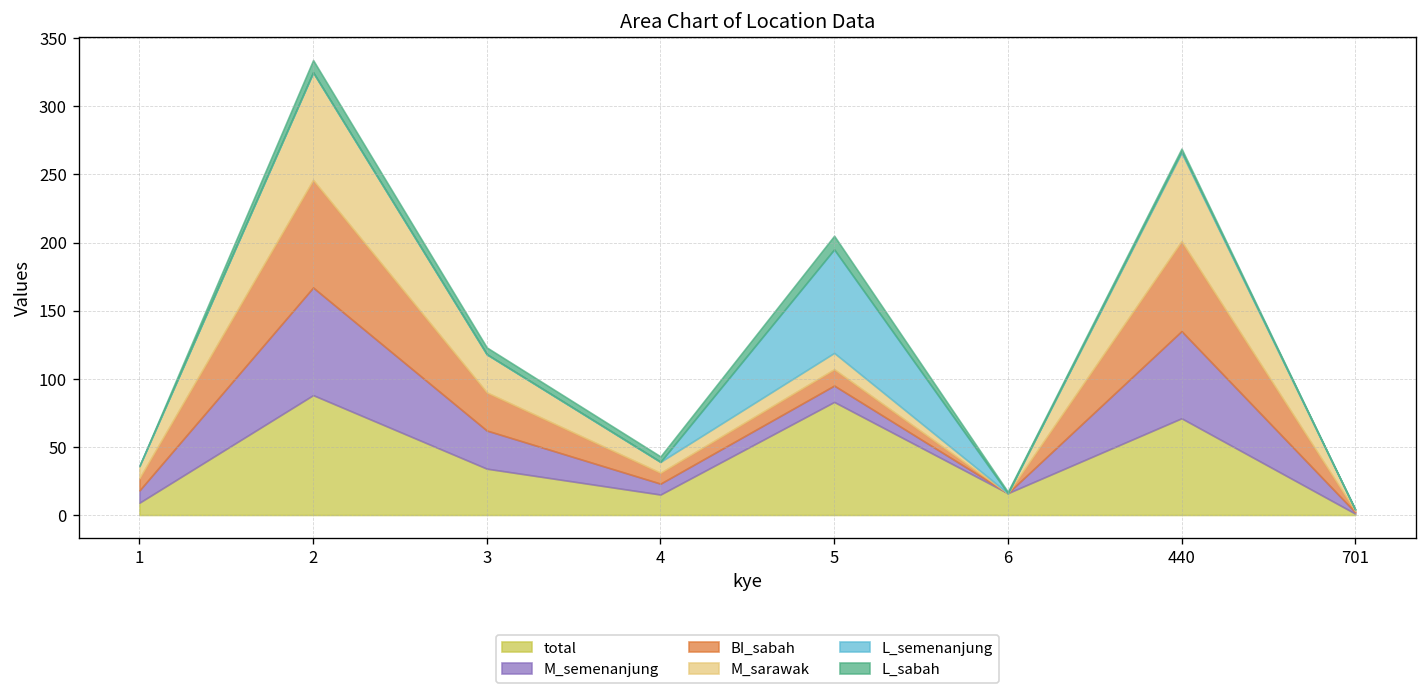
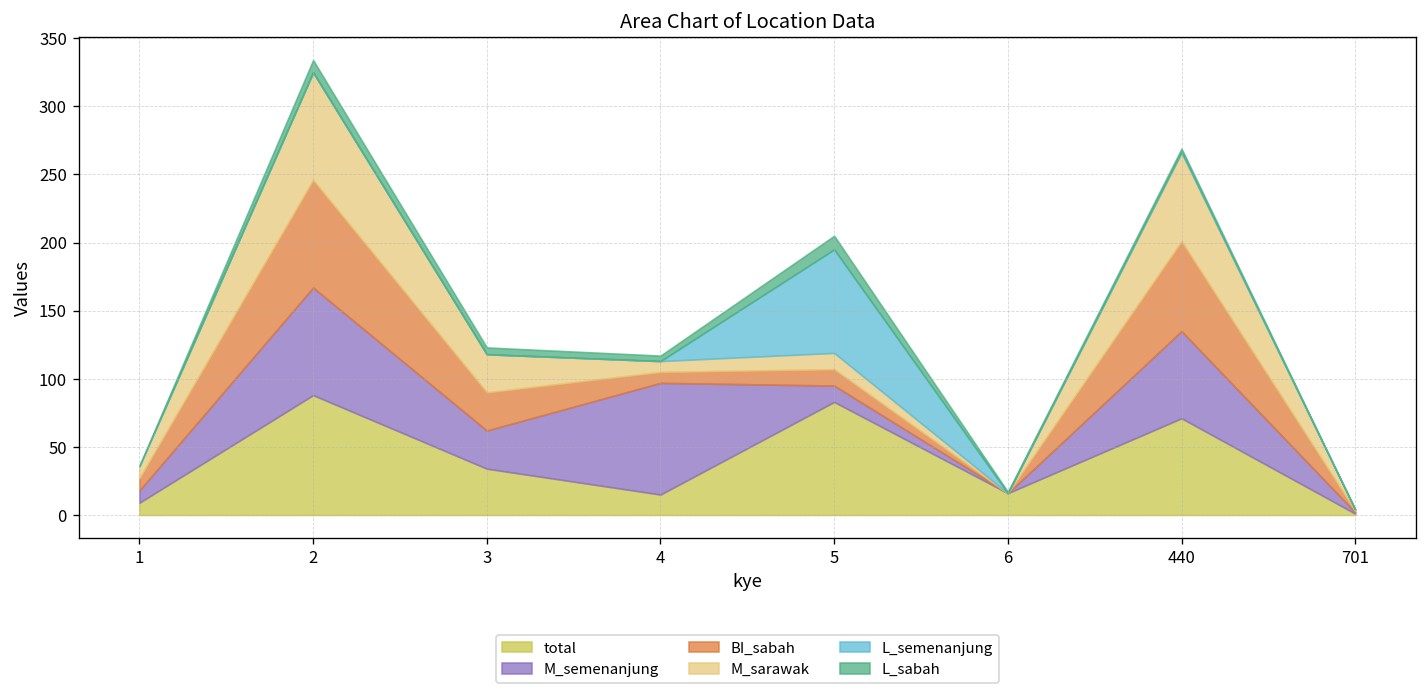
  {
    "M_semenanjung": {
      "1": 9,
      "2": 79,
      "3": 28,
-     "4": 8,
+     "4": 82,
      "5": 12,
      "440": 64
    },
    "BI_sabah": {
      "1": 9,
      "2": 79,
      "3": 28,
      "4": 8,
      "5": 12,
      "440": 66
    },
    "L_semenanjung": {
      "5": 76
    },
    "L_sabah": {
      "2": 9,
      "3": 5,
      "4": 4,
      "5": 10
    }
  }
